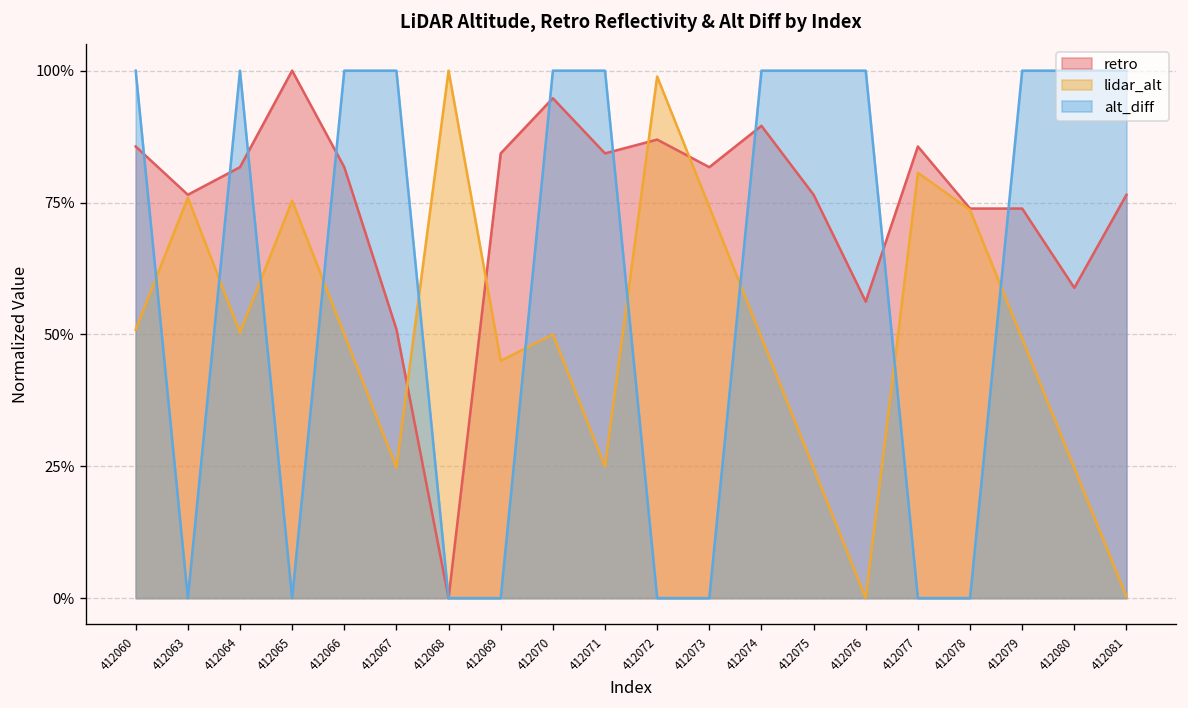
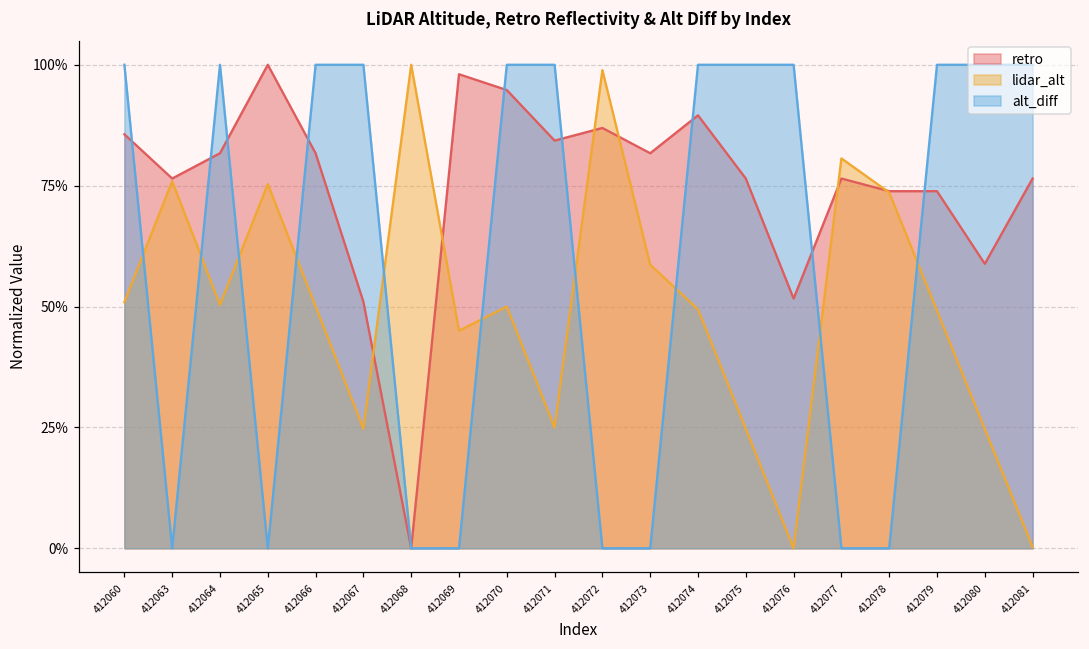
  {
    "retro": {
      "412060": "86%",
      "412064": "82%",
      "412065": "100%",
      "412066": "82%",
      "412067": "51%",
-     "412069": "84%",
+     "412069": "98%",
      "412070": "95%",
      "412071": "84%",
      "412072": "87%",
      "412073": "82%",
      "412074": "90%",
      "412075": "76%",
-     "412076": "56%",
-     "412077": "86%",
+     "412076": "52%",
+     "412077": "76%",
      "412079": "74%",
      "412080": "59%",
      "412081": "76%"
    },
    "lidar_alt": {
      "412060": "51%",
      "412064": "50%",
      "412065": "75%",
      "412066": "50%",
      "412067": "25%",
      "412068": "100%",
      "412069": "45%",
      "412070": "50%",
      "412071": "25%",
      "412072": "99%",
-     "412073": "74%",
+     "412073": "59%",
      "412074": "49%",
      "412075": "25%",
      "412076": "0%",
      "412077": "81%",
      "412079": "49%",
      "412080": "25%",
      "412081": "0%"
    },
    "alt_diff": {
      "412060": "100%",
      "412063": "0%",
      "412064": "100%",
      "412065": "0%",
      "412066": "100%",
      "412067": "100%",
      "412069": "0%",
      "412070": "100%",
      "412071": "100%",
      "412072": "0%",
      "412073": "0%",
      "412074": "100%",
      "412075": "100%",
      "412076": "100%",
      "412077": "0%",
      "412078": "0%",
      "412079": "100%"
    }
  }
